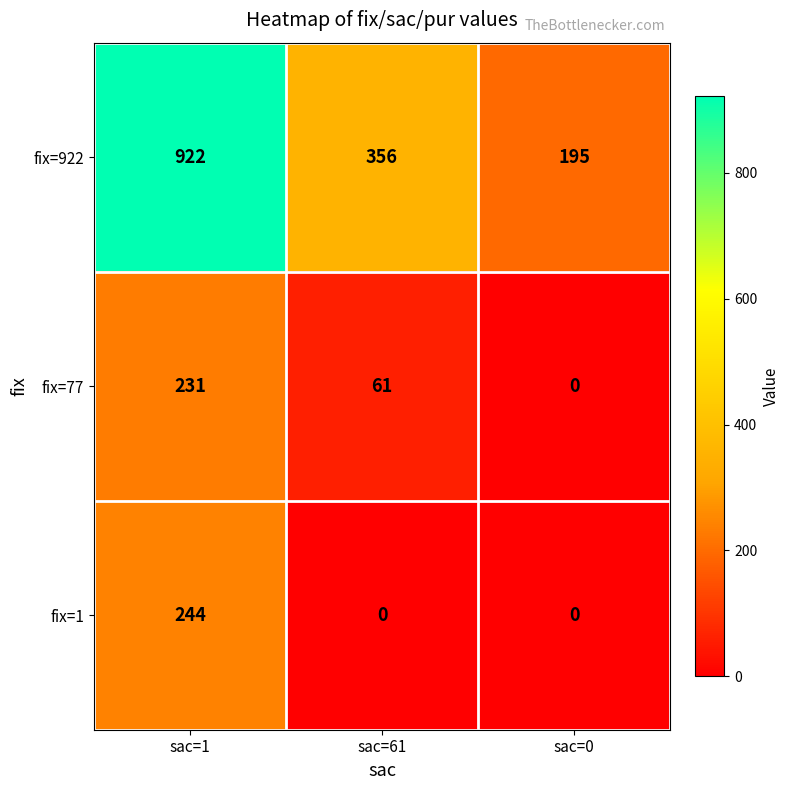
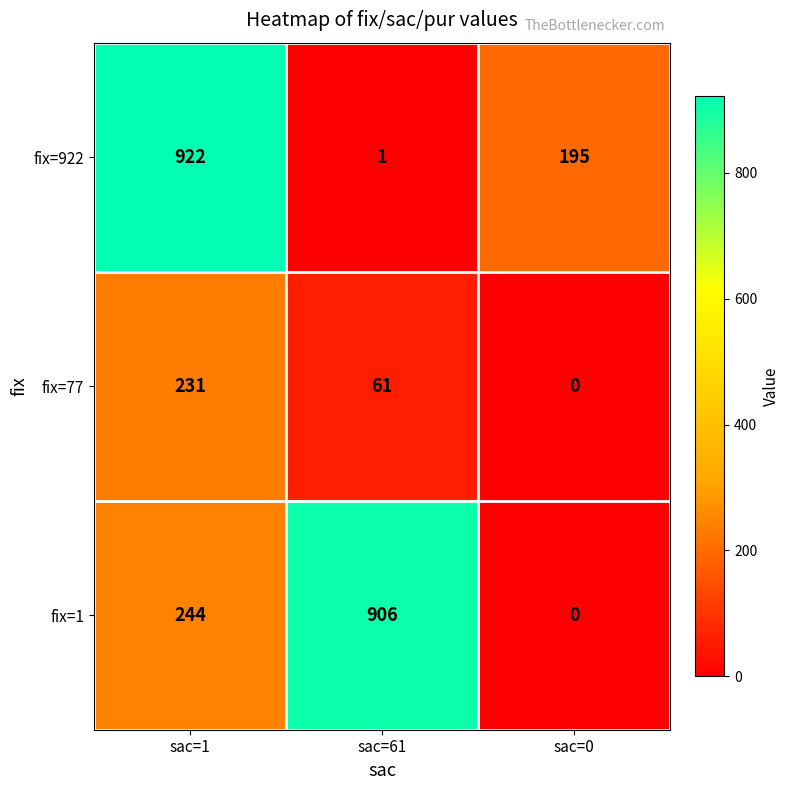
  {
    "fix=922": {
      "sac=1": 922,
-     "sac=61": 356,
+     "sac=61": 1,
      "sac=0": 195
    },
    "fix=77": {
      "sac=1": 231,
      "sac=61": 61,
      "sac=0": 0
    },
    "fix=1": {
      "sac=1": 244,
-     "sac=61": 0,
+     "sac=61": 906,
      "sac=0": 0
    }
  }
